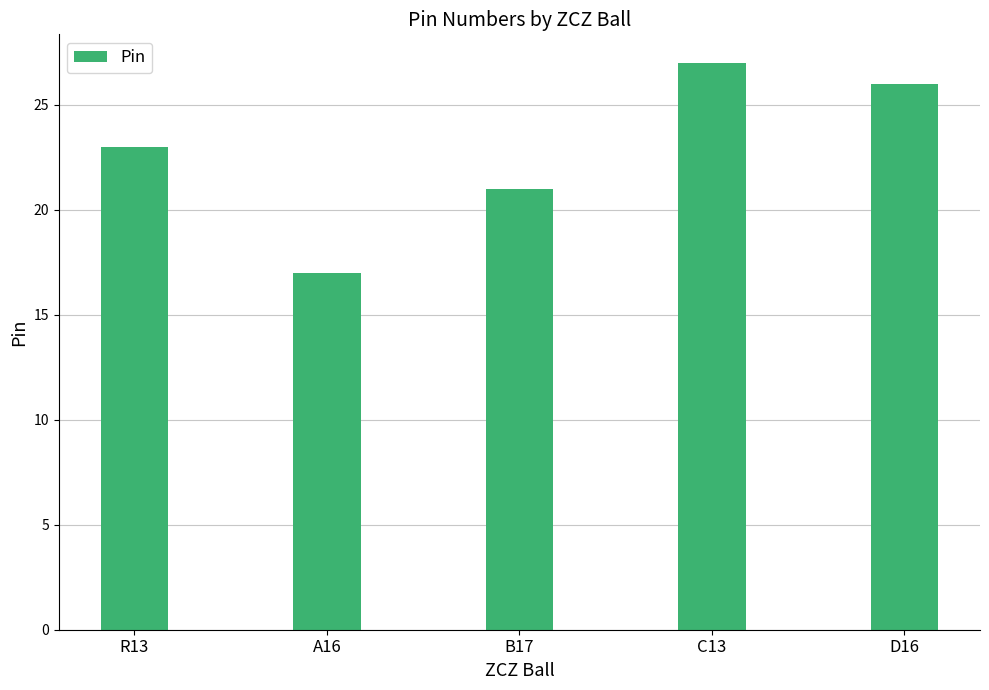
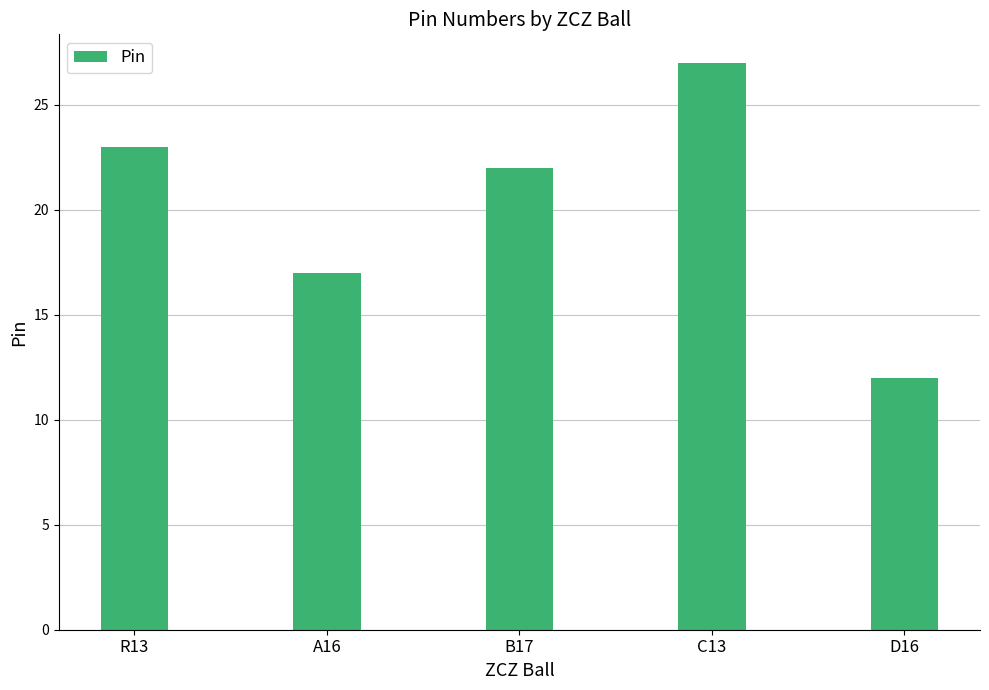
  {
    "R13": 23,
    "A16": 17,
-   "B17": 21,
+   "B17": 22,
    "C13": 27,
-   "D16": 26
+   "D16": 12
  }
